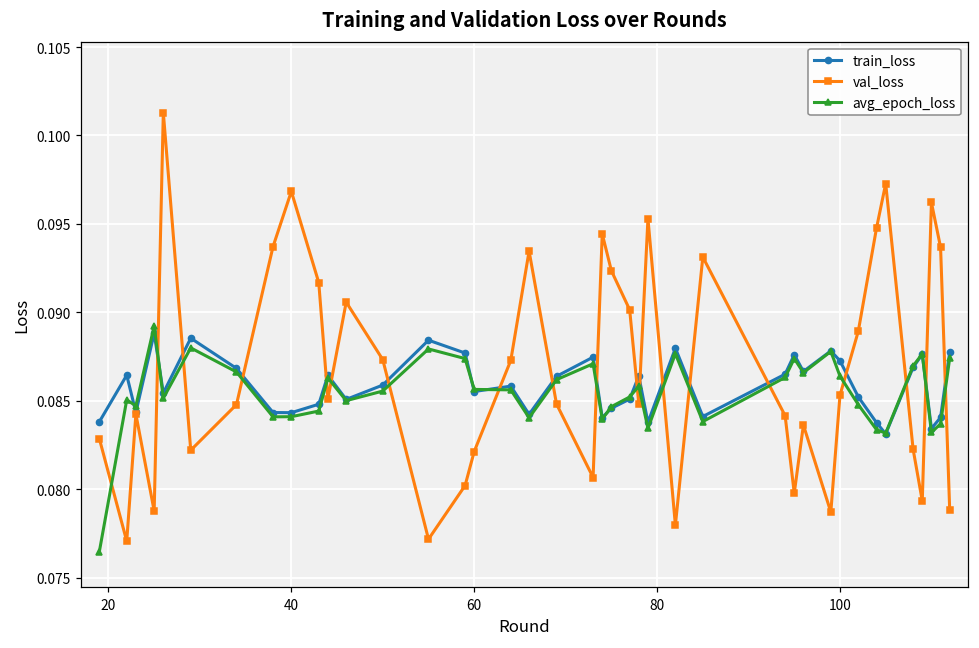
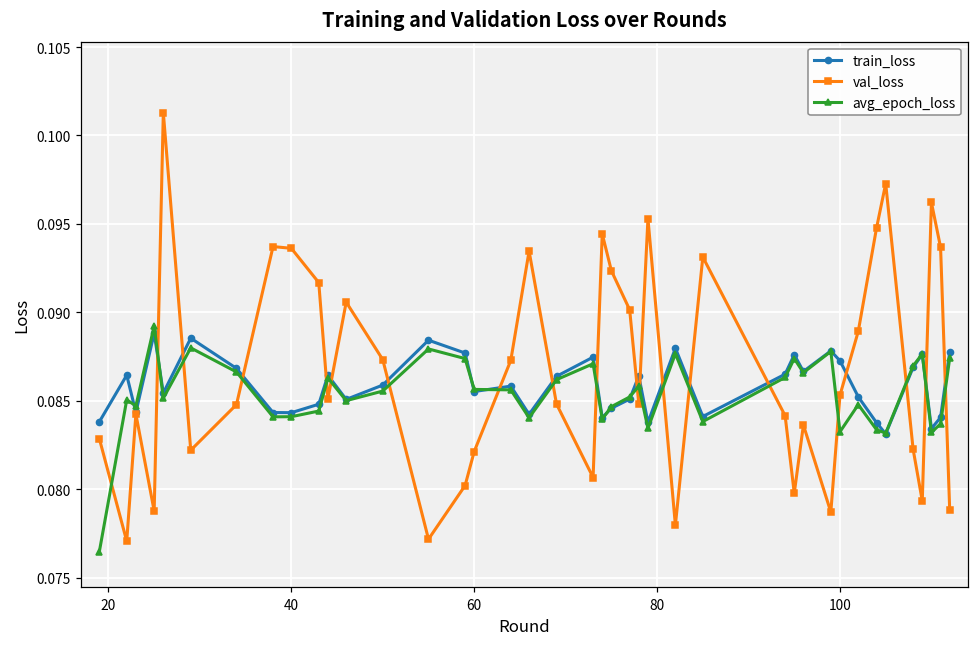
  {
    "train_loss": {
      "40": 0.0843,
      "100": 0.0873
    },
    "val_loss": {
-     "40": 0.0968,
+     "40": 0.0936,
      "60": 0.0821,
      "100": 0.0853
    },
    "avg_epoch_loss": {
      "40": 0.0841,
-     "100": 0.0864
+     "100": 0.0832
    }
  }
